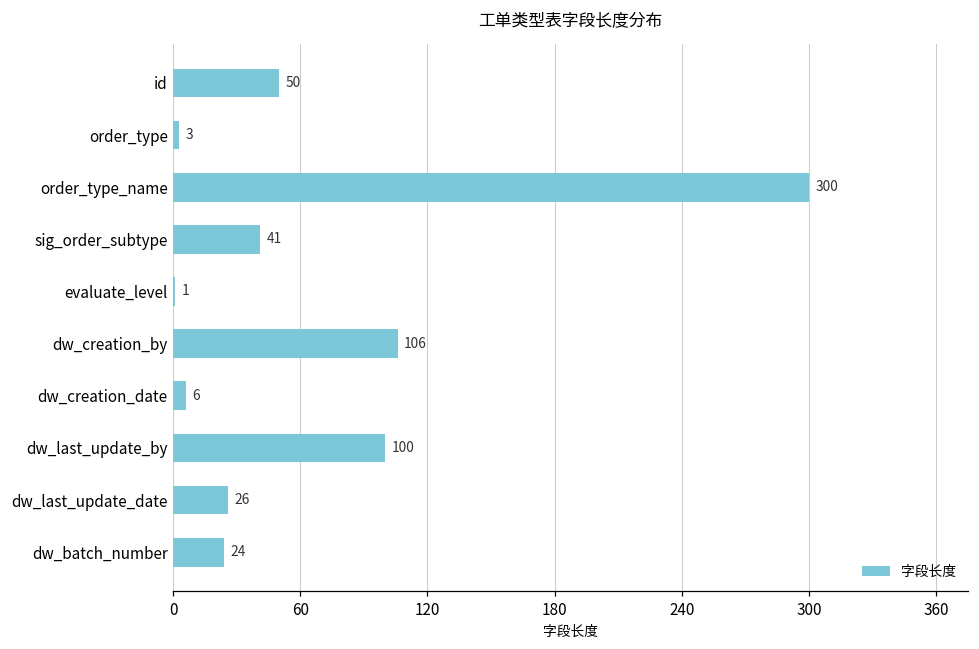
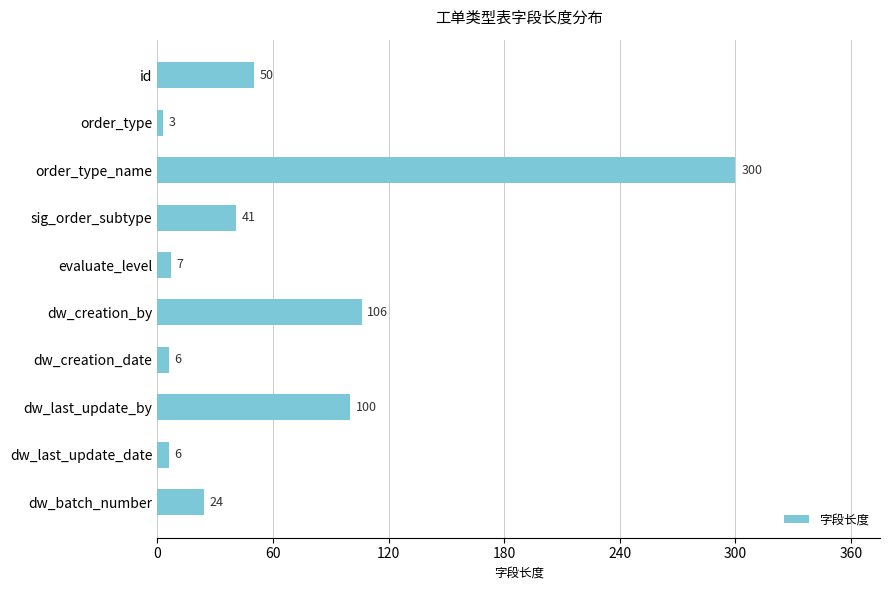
  {
    "id": 50,
    "order_type": 3,
    "order_type_name": 300,
    "sig_order_subtype": 41,
-   "evaluate_level": 1,
+   "evaluate_level": 7,
    "dw_creation_by": 106,
    "dw_creation_date": 6,
    "dw_last_update_by": 100,
-   "dw_last_update_date": 26,
+   "dw_last_update_date": 6,
    "dw_batch_number": 24
  }
